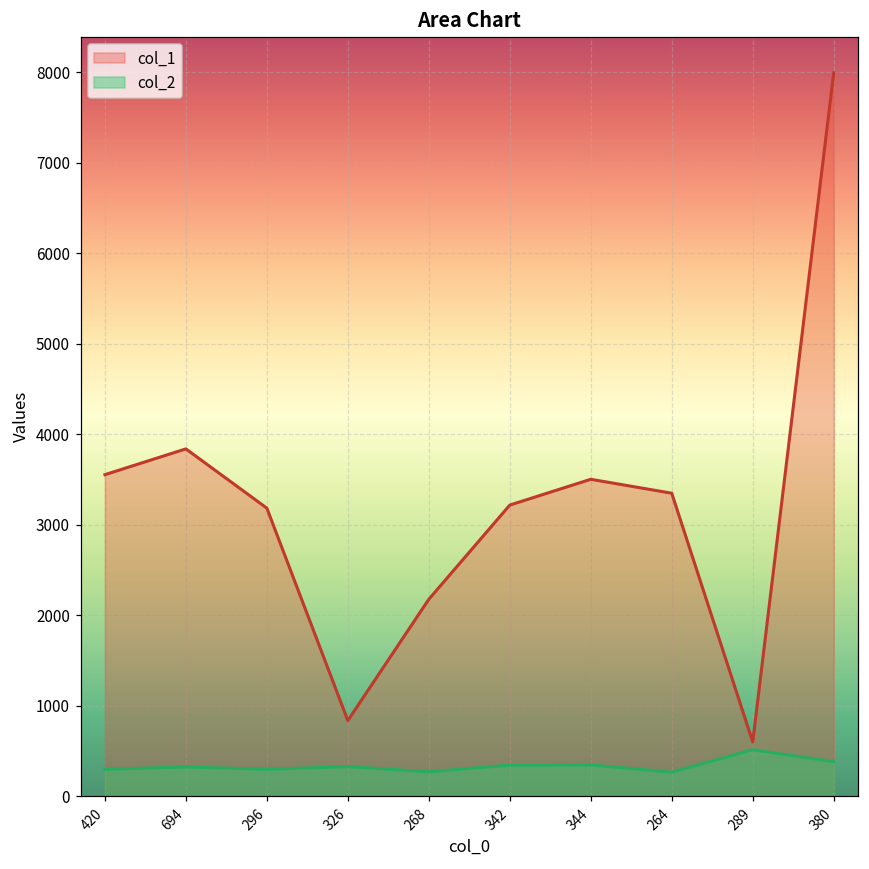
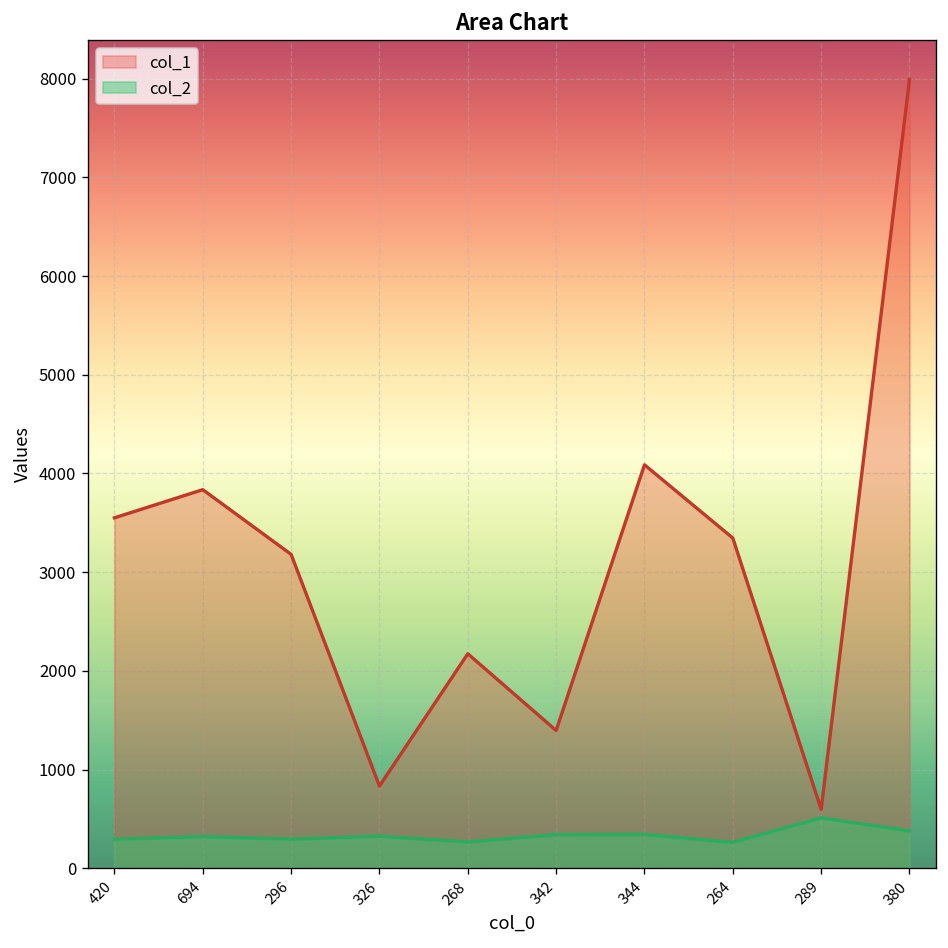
  {
    "col_1": {
      "420": 3600,
      "694": 3800,
      "296": 3200,
      "326": 800,
      "268": 2200,
-     "342": 3200,
-     "344": 3500,
+     "342": 1400,
+     "344": 4100,
      "264": 3300,
      "289": 600,
      "380": 8000
    },
    "col_2": {
      "420": 300,
      "694": 300,
      "296": 300,
      "326": 300,
      "268": 300,
      "342": 300,
      "344": 300,
      "264": 300,
      "289": 500,
      "380": 400
    }
  }
